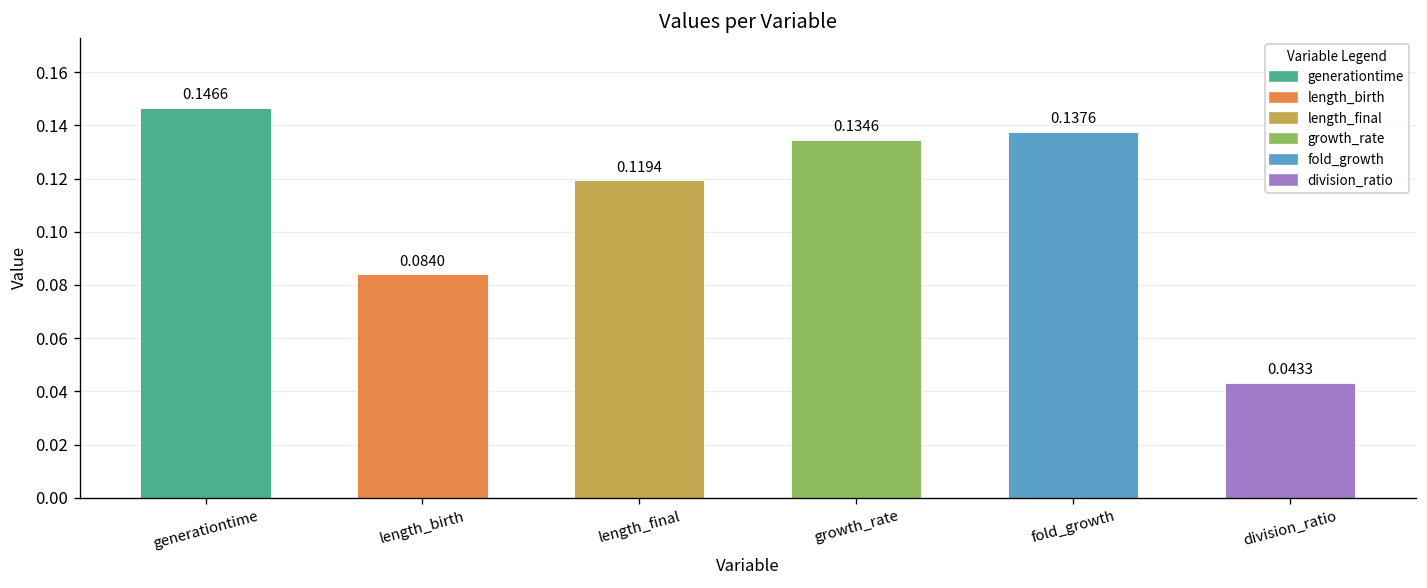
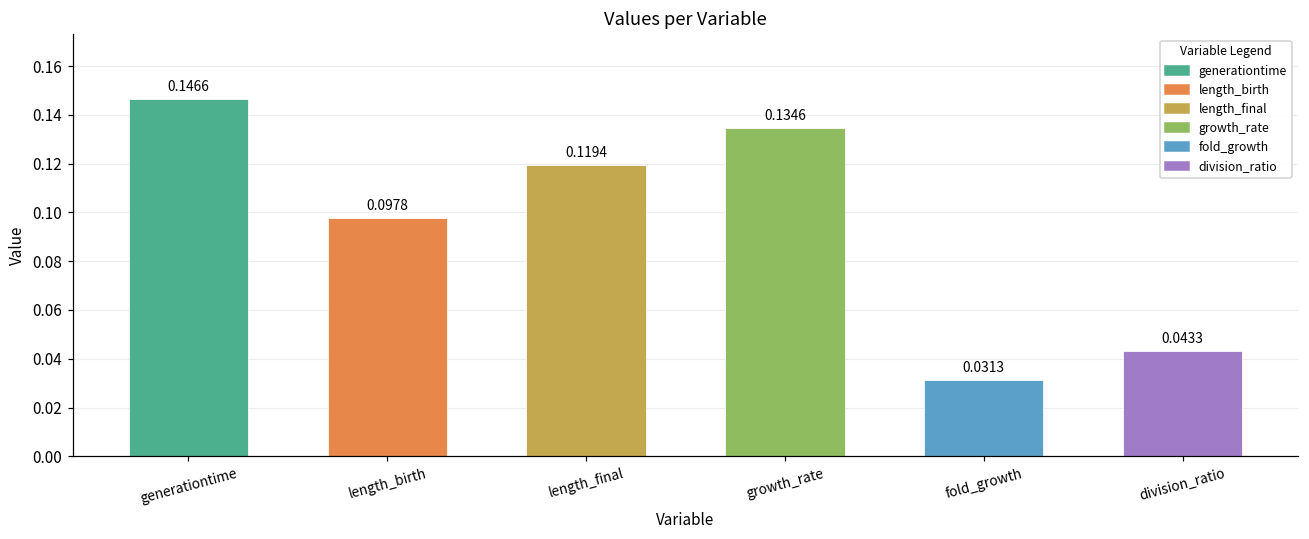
  {
    "generationtime": 0.1466,
-   "length_birth": 0.0840,
+   "length_birth": 0.0978,
    "length_final": 0.1194,
    "growth_rate": 0.1346,
-   "fold_growth": 0.1376,
+   "fold_growth": 0.0313,
    "division_ratio": 0.0433
  }
